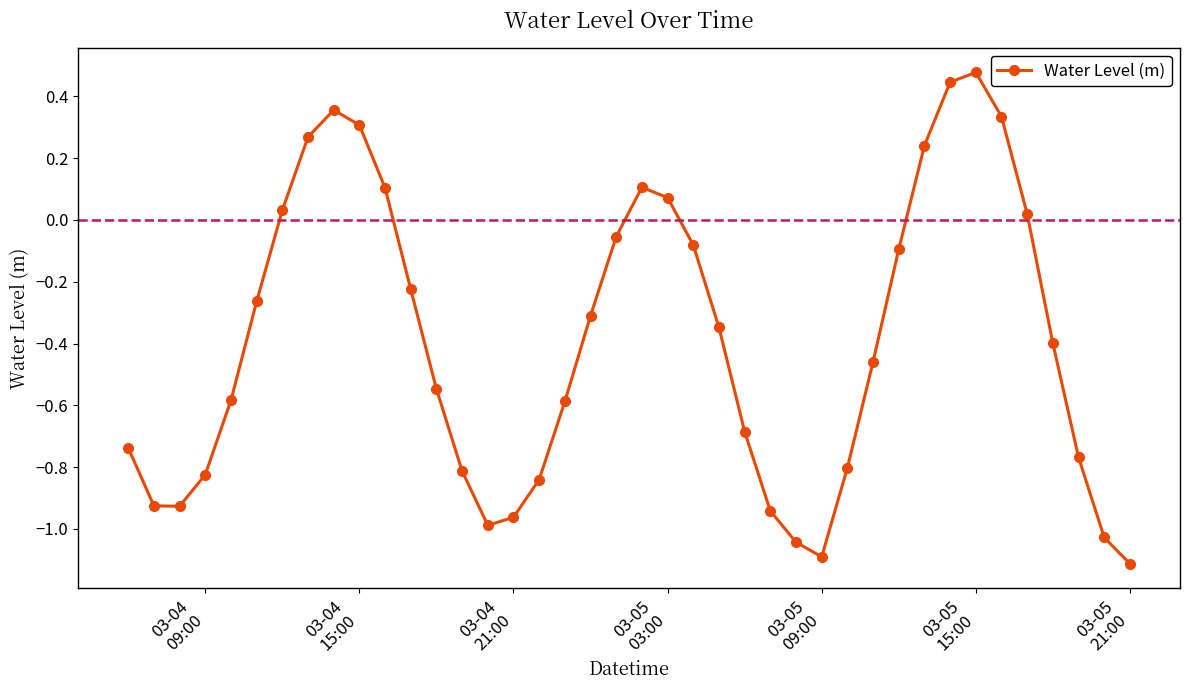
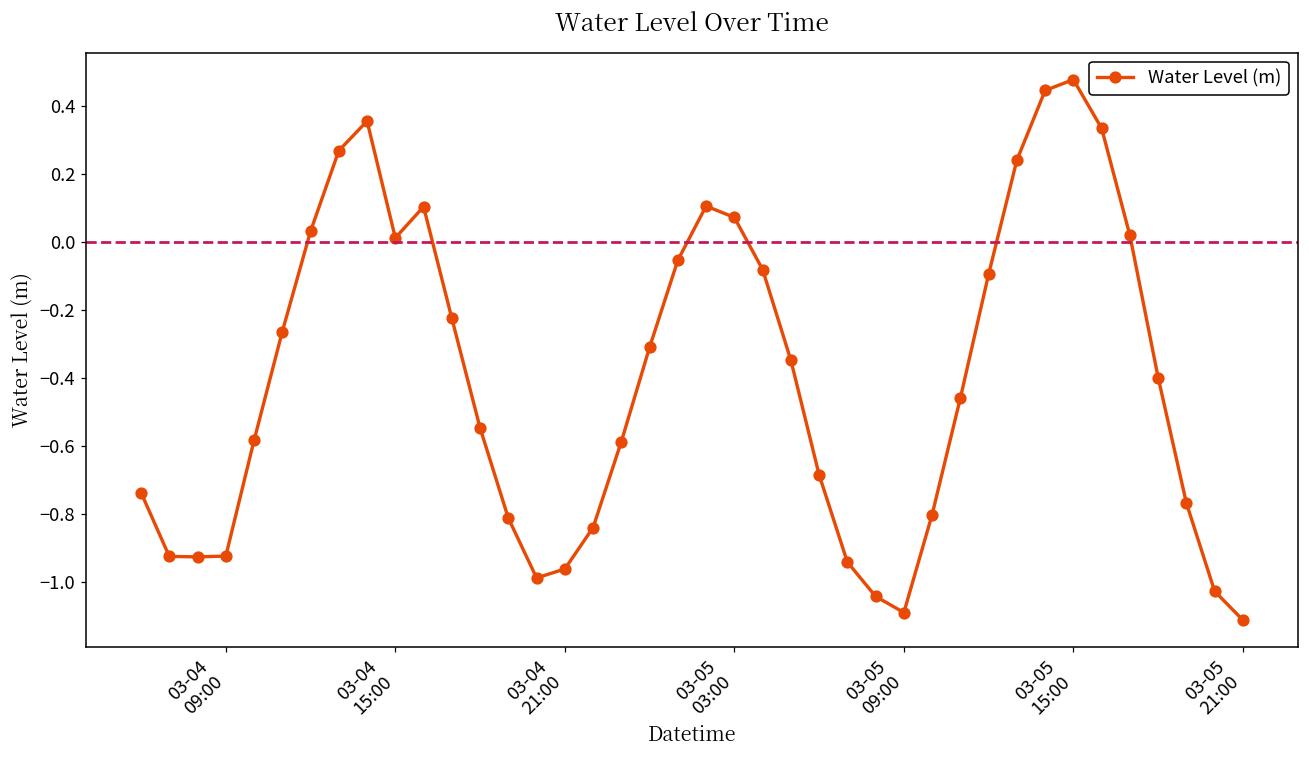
  {
-   "03-04 09:00": -0.82,
-   "03-04 15:00": 0.31,
+   "03-04 09:00": -0.92,
+   "03-04 15:00": 0.01,
    "03-04 21:00": -0.96,
    "03-05 03:00": 0.07,
    "03-05 09:00": -1.09,
    "03-05 15:00": 0.48,
    "03-05 21:00": -1.11
  }
